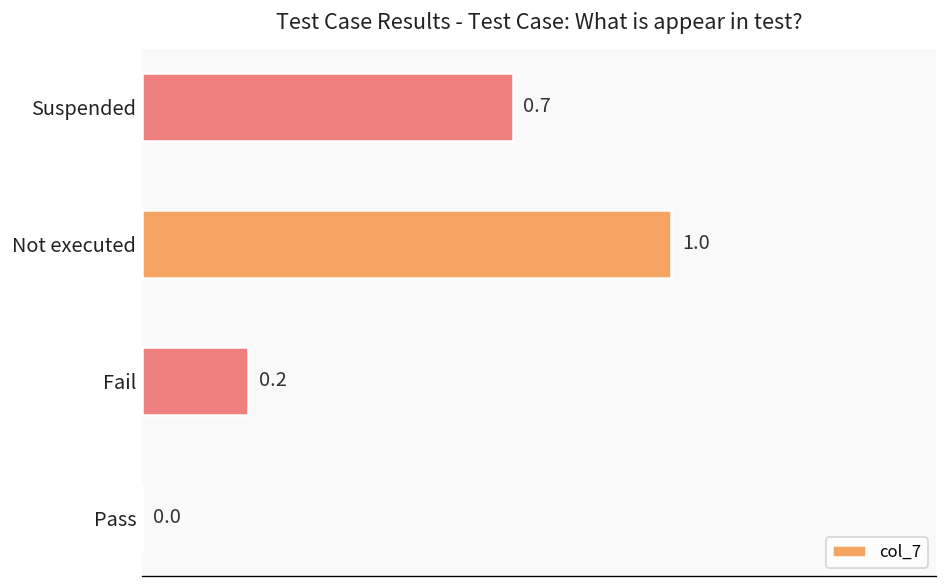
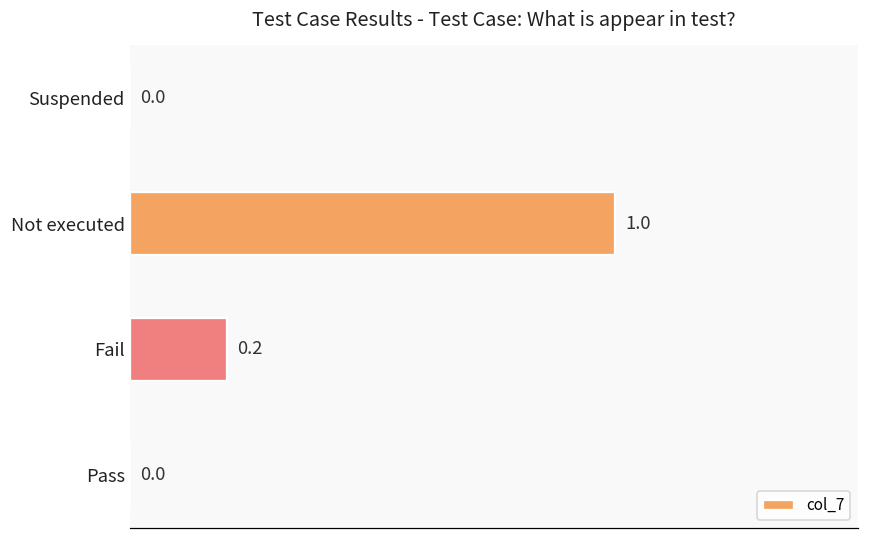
  {
-   "Suspended": 0.7,
+   "Suspended": 0.0,
    "Not executed": 1.0,
    "Fail": 0.2,
    "Pass": 0.0
  }
